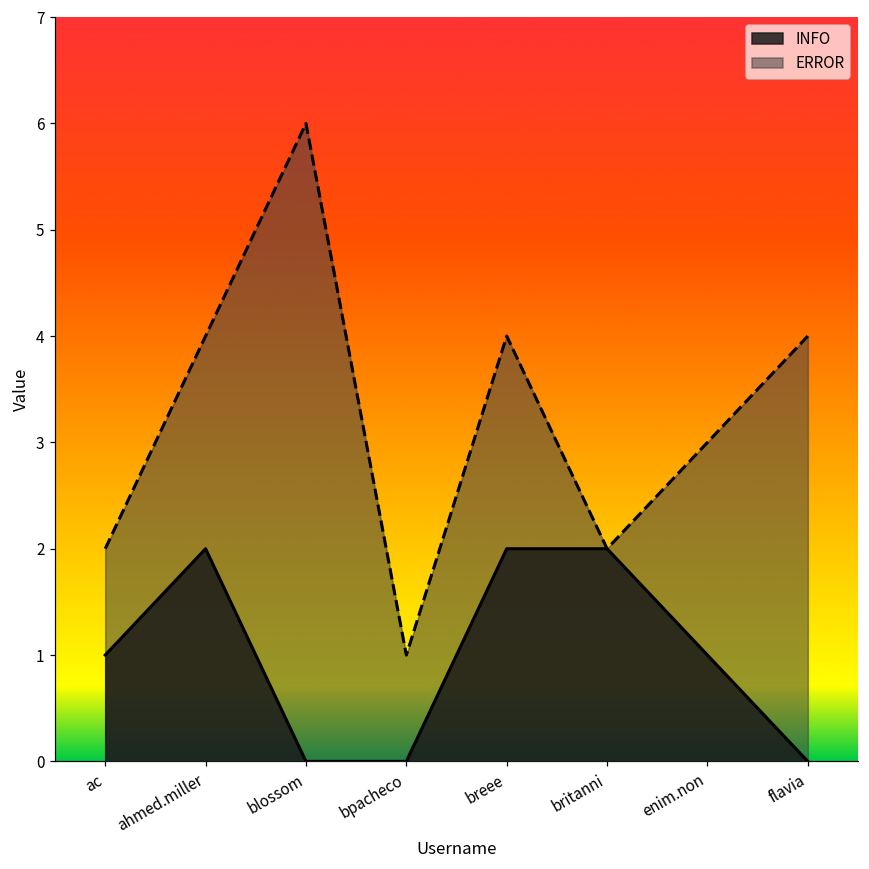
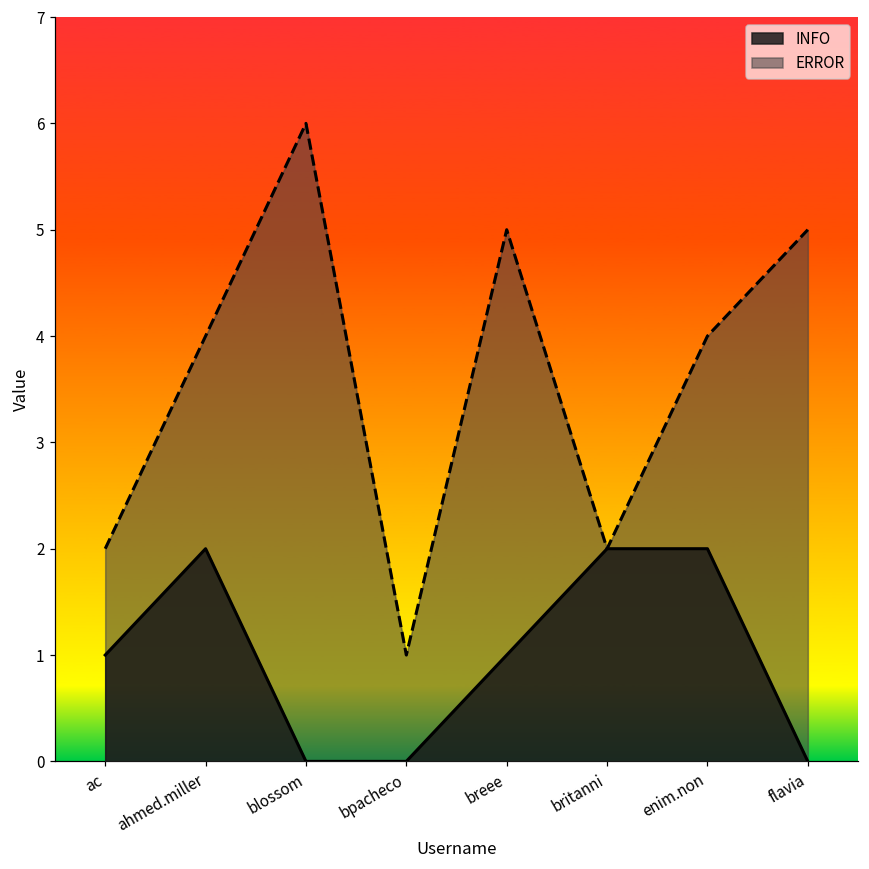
  {
    "INFO": {
      "ac": 1,
      "ahmed.miller": 2,
      "blossom": 0,
      "bpacheco": 0,
-     "breee": 2,
-     "enim.non": 1,
+     "breee": 1,
+     "enim.non": 2,
      "flavia": 0
    },
    "ERROR": {
      "ac": 2,
      "ahmed.miller": 4,
      "blossom": 6,
      "bpacheco": 1,
-     "breee": 4,
-     "enim.non": 3,
-     "flavia": 4
+     "breee": 5,
+     "enim.non": 4,
+     "flavia": 5
    }
  }
